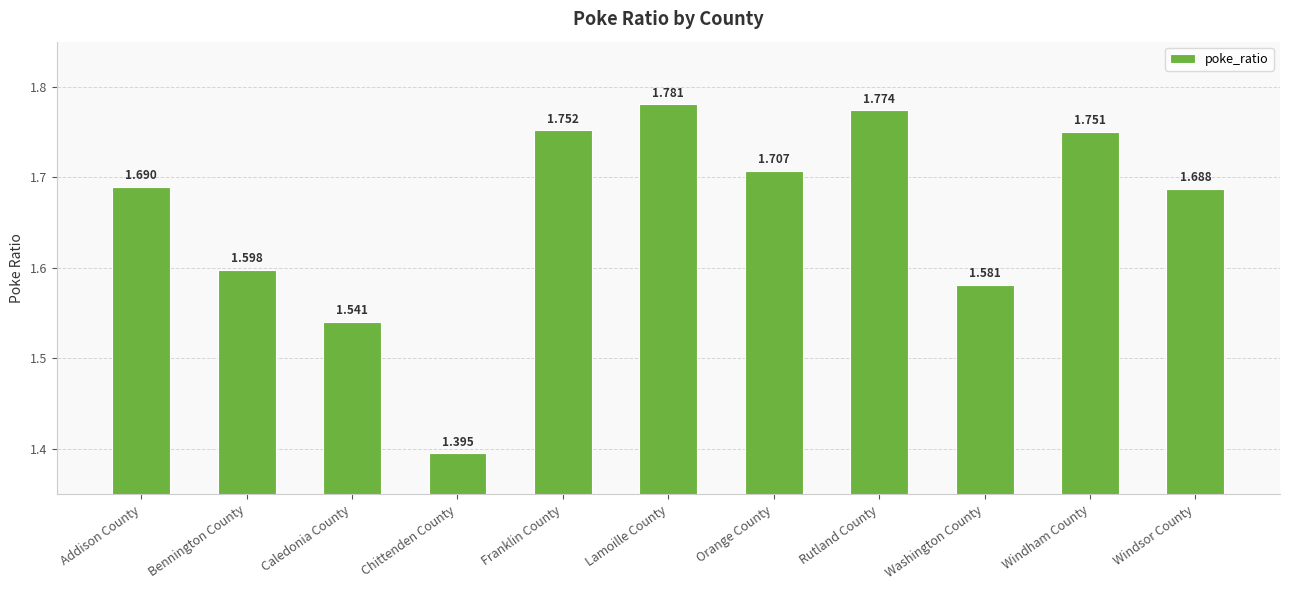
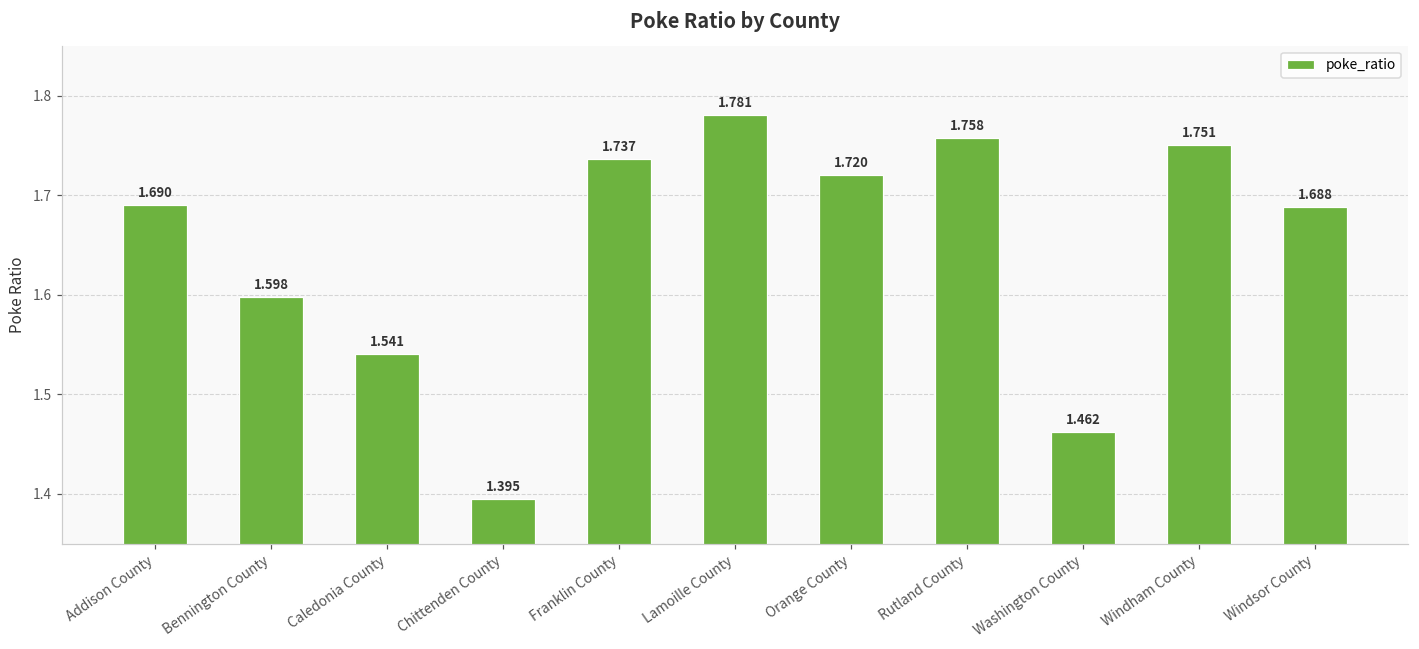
  {
    "Addison County": 1.690,
    "Bennington County": 1.598,
    "Caledonia County": 1.541,
    "Chittenden County": 1.395,
-   "Franklin County": 1.752,
+   "Franklin County": 1.737,
    "Lamoille County": 1.781,
-   "Orange County": 1.707,
-   "Rutland County": 1.774,
-   "Washington County": 1.581,
+   "Orange County": 1.720,
+   "Rutland County": 1.758,
+   "Washington County": 1.462,
    "Windham County": 1.751,
    "Windsor County": 1.688
  }
